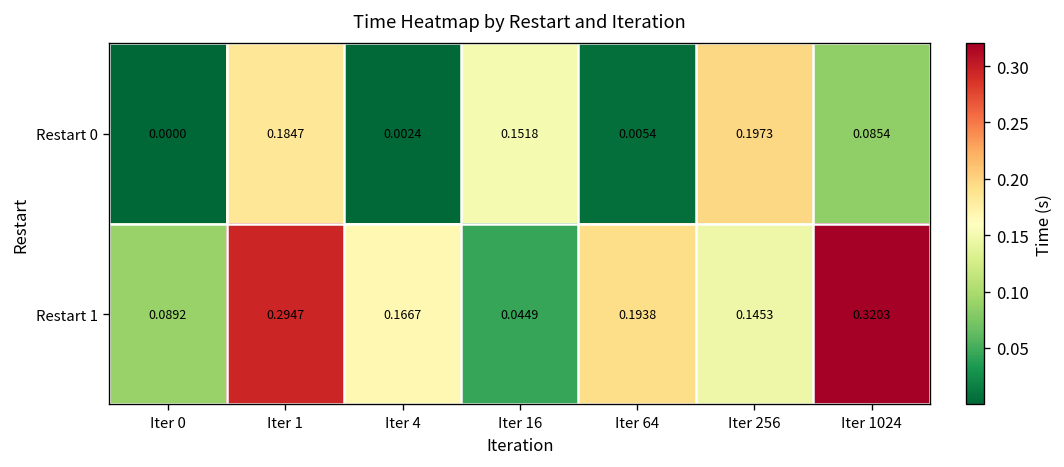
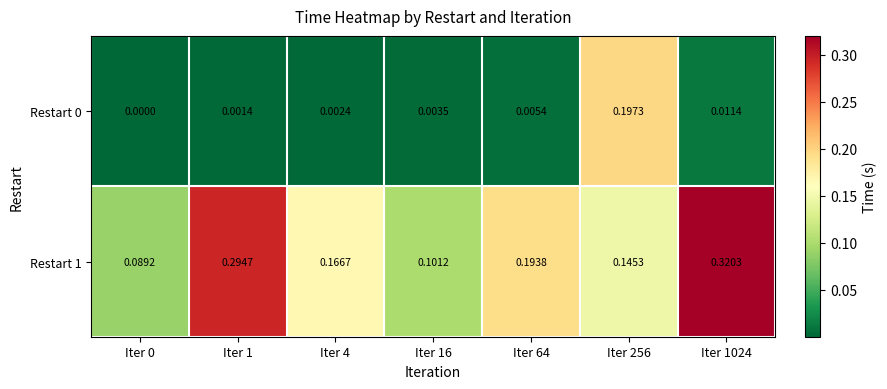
  {
    "Restart 0": {
      "Iter 0": 0.0000,
-     "Iter 1": 0.1847,
+     "Iter 1": 0.0014,
      "Iter 4": 0.0024,
-     "Iter 16": 0.1518,
+     "Iter 16": 0.0035,
      "Iter 64": 0.0054,
      "Iter 256": 0.1973,
-     "Iter 1024": 0.0854
+     "Iter 1024": 0.0114
    },
    "Restart 1": {
      "Iter 0": 0.0892,
      "Iter 1": 0.2947,
      "Iter 4": 0.1667,
-     "Iter 16": 0.0449,
+     "Iter 16": 0.1012,
      "Iter 64": 0.1938,
      "Iter 256": 0.1453,
      "Iter 1024": 0.3203
    }
  }
